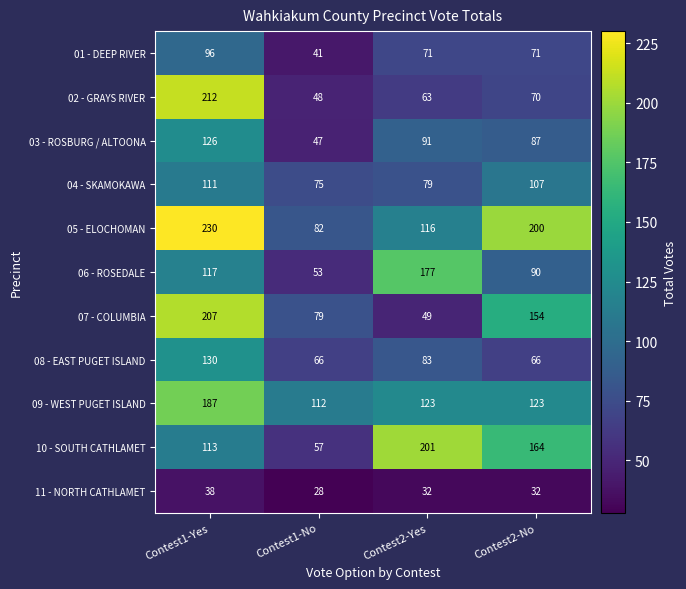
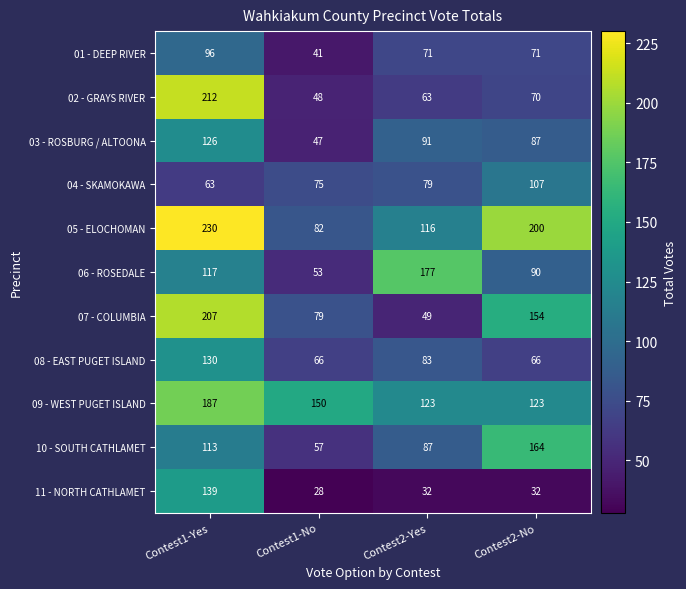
  {
    "01 - DEEP RIVER": {
      "Contest1-Yes": 96,
      "Contest1-No": 41,
      "Contest2-Yes": 71,
      "Contest2-No": 71
    },
    "02 - GRAYS RIVER": {
      "Contest1-Yes": 212,
      "Contest1-No": 48,
      "Contest2-Yes": 63,
      "Contest2-No": 70
    },
    "03 - ROSBURG / ALTOONA": {
      "Contest1-Yes": 126,
      "Contest1-No": 47,
      "Contest2-Yes": 91,
      "Contest2-No": 87
    },
    "04 - SKAMOKAWA": {
-     "Contest1-Yes": 111,
+     "Contest1-Yes": 63,
      "Contest1-No": 75,
      "Contest2-Yes": 79,
      "Contest2-No": 107
    },
    "05 - ELOCHOMAN": {
      "Contest1-Yes": 230,
      "Contest1-No": 82,
      "Contest2-Yes": 116,
      "Contest2-No": 200
    },
    "06 - ROSEDALE": {
      "Contest1-Yes": 117,
      "Contest1-No": 53,
      "Contest2-Yes": 177,
      "Contest2-No": 90
    },
    "07 - COLUMBIA": {
      "Contest1-Yes": 207,
      "Contest1-No": 79,
      "Contest2-Yes": 49,
      "Contest2-No": 154
    },
    "08 - EAST PUGET ISLAND": {
      "Contest1-Yes": 130,
      "Contest1-No": 66,
      "Contest2-Yes": 83,
      "Contest2-No": 66
    },
    "09 - WEST PUGET ISLAND": {
      "Contest1-Yes": 187,
-     "Contest1-No": 112,
+     "Contest1-No": 150,
      "Contest2-Yes": 123,
      "Contest2-No": 123
    },
    "10 - SOUTH CATHLAMET": {
      "Contest1-Yes": 113,
      "Contest1-No": 57,
-     "Contest2-Yes": 201,
+     "Contest2-Yes": 87,
      "Contest2-No": 164
    },
    "11 - NORTH CATHLAMET": {
-     "Contest1-Yes": 38,
+     "Contest1-Yes": 139,
      "Contest1-No": 28,
      "Contest2-Yes": 32,
      "Contest2-No": 32
    }
  }
